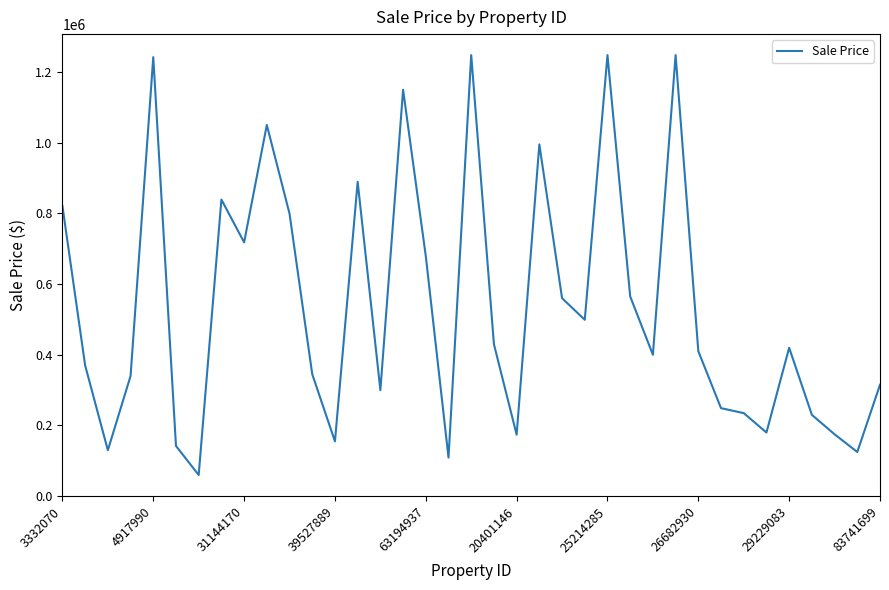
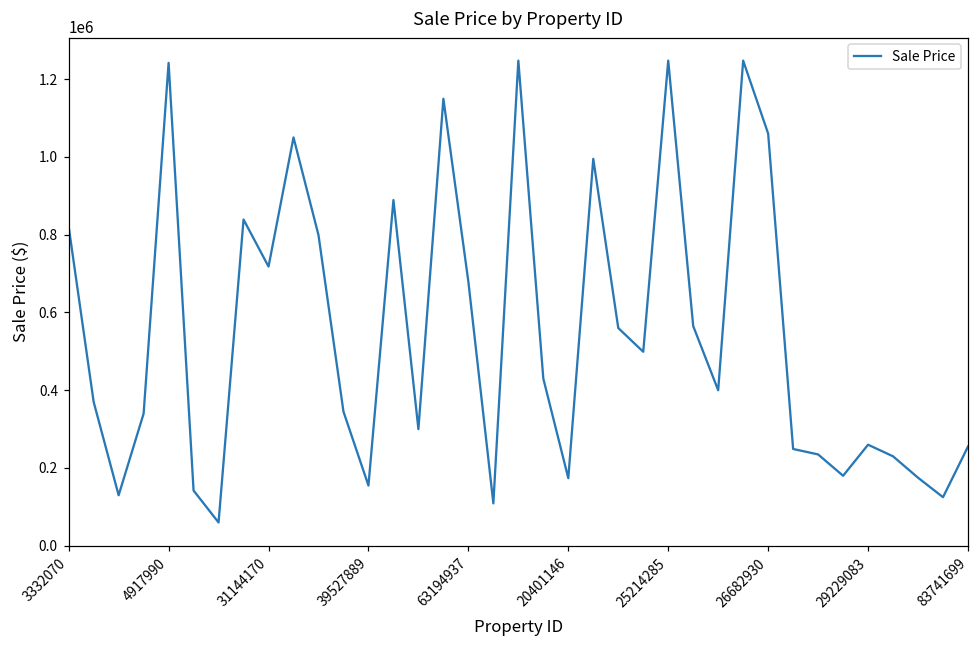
  {
    "3332070": 820000,
    "4917990": 1240000,
    "31144170": 720000,
    "39527889": 150000,
    "63194937": 680000,
    "20401146": 170000,
    "25214285": 1250000,
-   "26682930": 410000,
-   "29229083": 420000,
-   "83741699": 320000
+   "26682930": 1060000,
+   "29229083": 260000,
+   "83741699": 260000
  }
